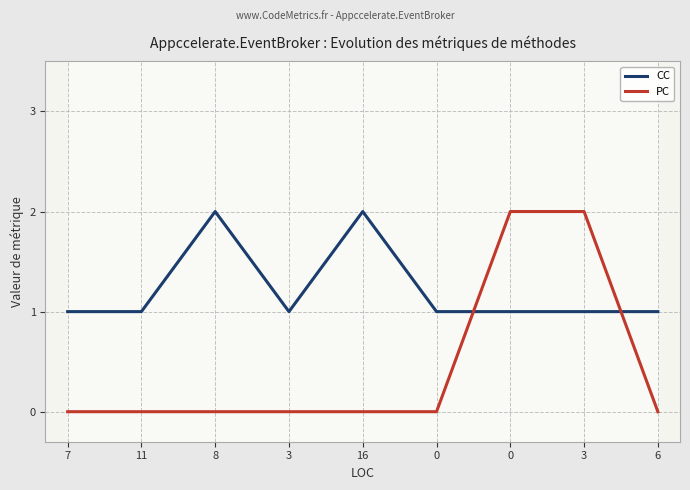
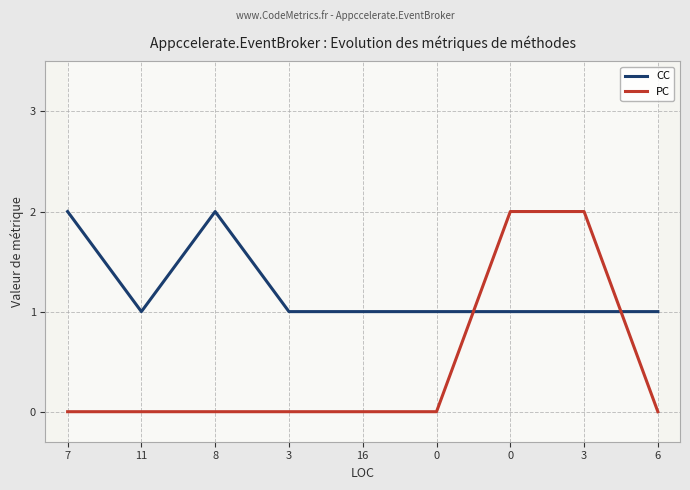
  {
    "CC": {
-     "7": 1,
+     "7": 2,
      "11": 1,
      "8": 2,
-     "16": 2,
+     "16": 1,
      "6": 1
    },
    "PC": {
      "7": 0,
      "11": 0,
      "8": 0,
      "16": 0,
      "6": 0
    }
  }
